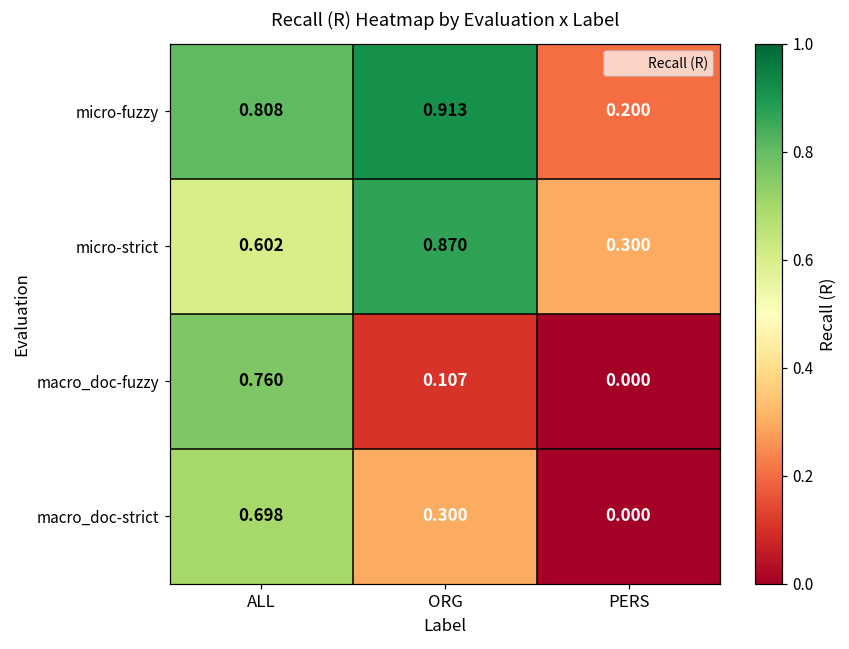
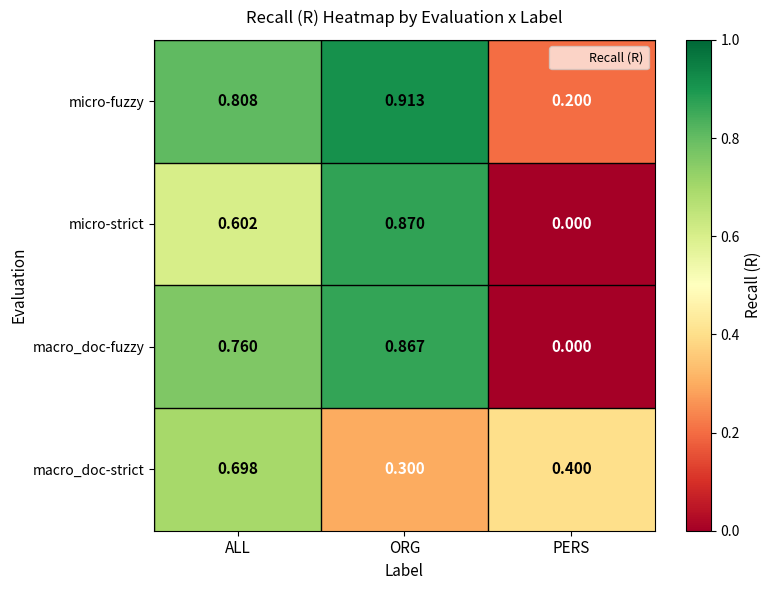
  {
    "micro-fuzzy": {
      "ALL": 0.808,
      "ORG": 0.913,
      "PERS": 0.200
    },
    "micro-strict": {
      "ALL": 0.602,
      "ORG": 0.870,
-     "PERS": 0.300
+     "PERS": 0.000
    },
    "macro_doc-fuzzy": {
      "ALL": 0.760,
-     "ORG": 0.107,
+     "ORG": 0.867,
      "PERS": 0.000
    },
    "macro_doc-strict": {
      "ALL": 0.698,
      "ORG": 0.300,
-     "PERS": 0.000
+     "PERS": 0.400
    }
  }
